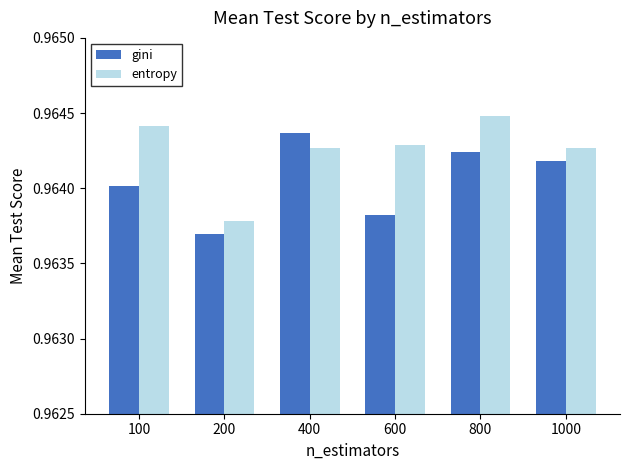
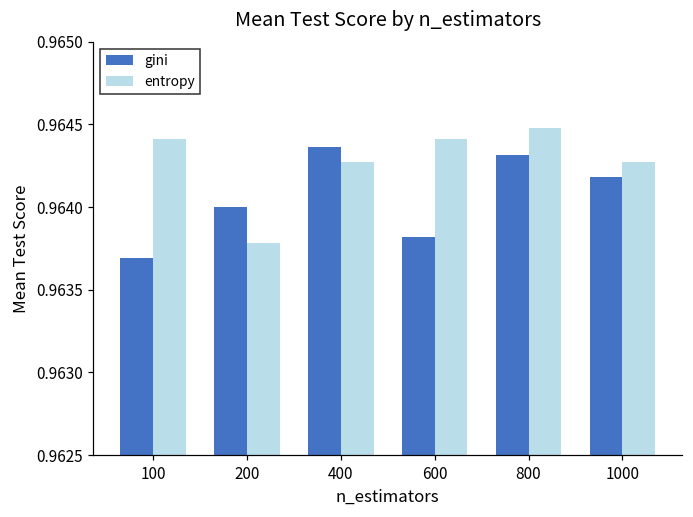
  {
    "gini": {
-     "100": 0.96401,
-     "200": 0.96370,
+     "100": 0.96369,
+     "200": 0.96400,
      "400": 0.96436,
      "600": 0.96382,
-     "800": 0.96424,
+     "800": 0.96431,
      "1000": 0.96418
    },
    "entropy": {
      "100": 0.96441,
      "200": 0.96378,
      "400": 0.96427,
-     "600": 0.96429,
+     "600": 0.96441,
      "800": 0.96448,
      "1000": 0.96427
    }
  }
